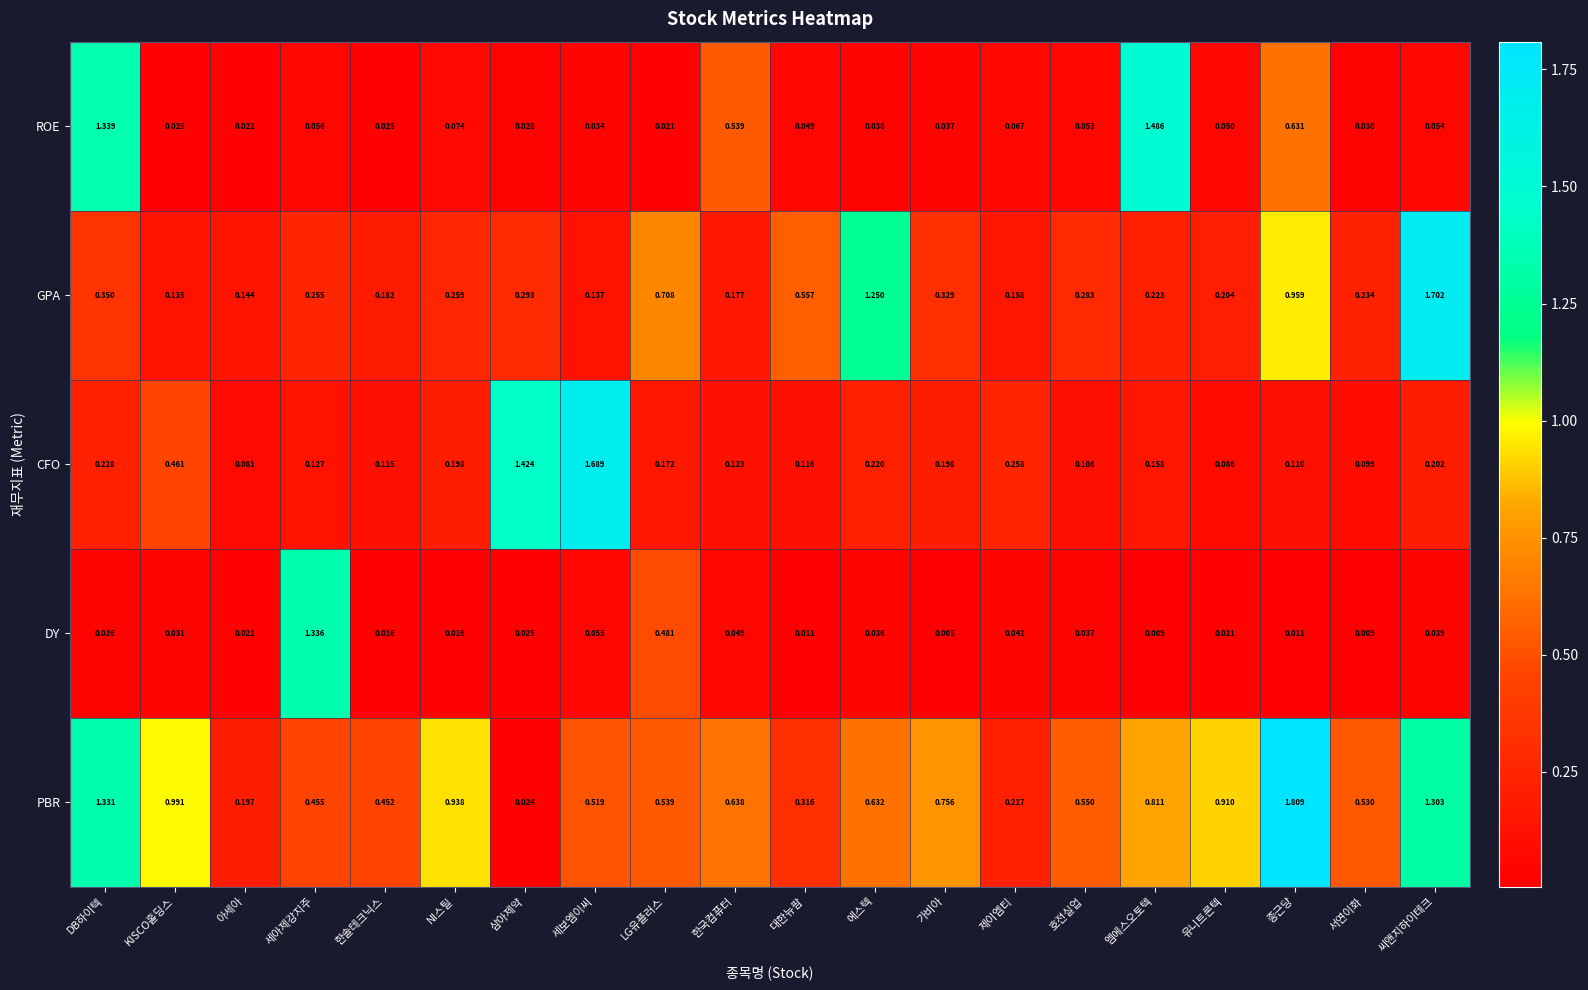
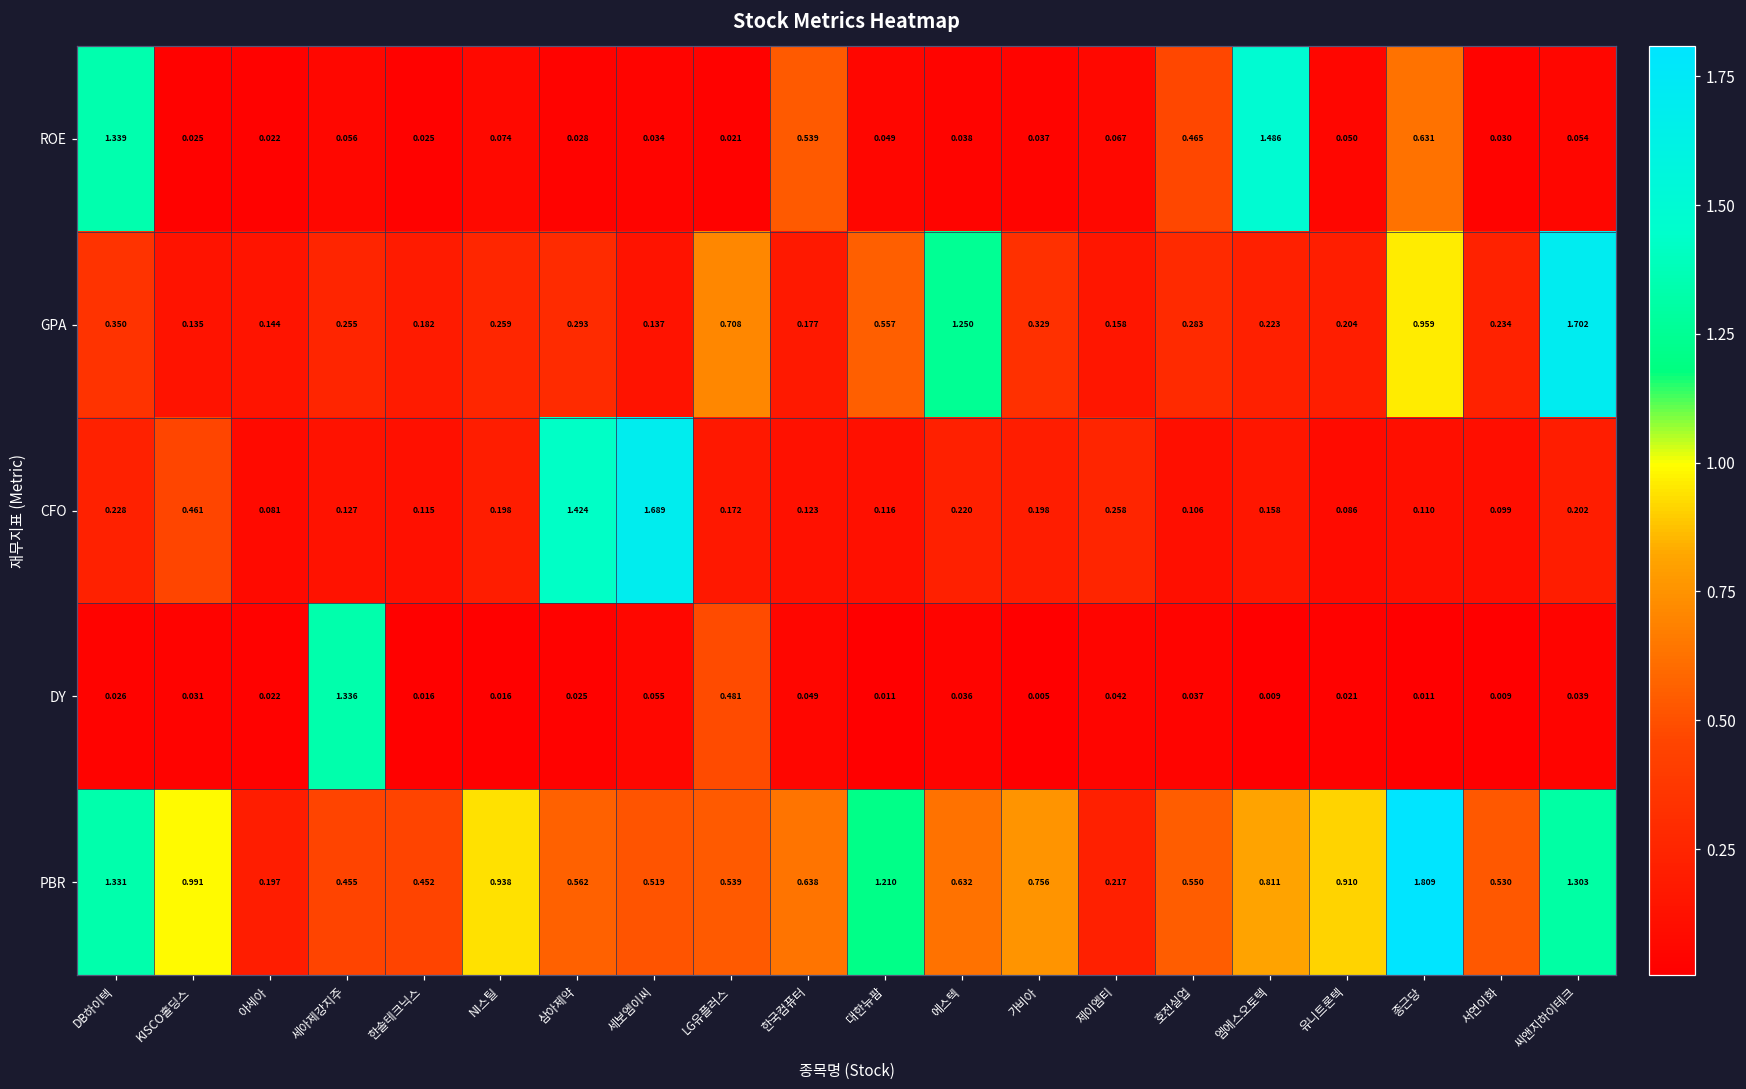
  {
    "ROE": {
      "DB하이텍": 1.339,
      "KISCO홀딩스": 0.025,
      "아세아": 0.022,
      "세아제강지주": 0.056,
      "한솔테크닉스": 0.025,
      "NI스틸": 0.074,
      "삼아제약": 0.028,
      "세보엠이씨": 0.034,
      "LG유플러스": 0.021,
      "한국컴퓨터": 0.539,
      "대한뉴팜": 0.049,
      "에스텍": 0.038,
      "가비아": 0.037,
      "제이엠티": 0.067,
-     "호전실업": 0.053,
+     "호전실업": 0.465,
      "엠에스오토텍": 1.486,
      "유니트론텍": 0.050,
      "종근당": 0.631,
      "서연이화": 0.030,
      "씨앤지하이테크": 0.054
    },
    "GPA": {
      "DB하이텍": 0.350,
      "KISCO홀딩스": 0.135,
      "아세아": 0.144,
      "세아제강지주": 0.255,
      "한솔테크닉스": 0.182,
      "NI스틸": 0.259,
      "삼아제약": 0.293,
      "세보엠이씨": 0.137,
      "LG유플러스": 0.708,
      "한국컴퓨터": 0.177,
      "대한뉴팜": 0.557,
      "에스텍": 1.250,
      "가비아": 0.329,
      "제이엠티": 0.158,
      "호전실업": 0.283,
      "엠에스오토텍": 0.223,
      "유니트론텍": 0.204,
      "종근당": 0.959,
      "서연이화": 0.234,
      "씨앤지하이테크": 1.702
    },
    "CFO": {
      "DB하이텍": 0.228,
      "KISCO홀딩스": 0.461,
      "아세아": 0.081,
      "세아제강지주": 0.127,
      "한솔테크닉스": 0.115,
      "NI스틸": 0.198,
      "삼아제약": 1.424,
      "세보엠이씨": 1.689,
      "LG유플러스": 0.172,
      "한국컴퓨터": 0.123,
      "대한뉴팜": 0.116,
      "에스텍": 0.220,
      "가비아": 0.198,
      "제이엠티": 0.258,
      "호전실업": 0.106,
      "엠에스오토텍": 0.158,
      "유니트론텍": 0.086,
      "종근당": 0.110,
      "서연이화": 0.099,
      "씨앤지하이테크": 0.202
    },
    "DY": {
      "DB하이텍": 0.026,
      "KISCO홀딩스": 0.031,
      "아세아": 0.022,
      "세아제강지주": 1.336,
      "한솔테크닉스": 0.016,
      "NI스틸": 0.016,
      "삼아제약": 0.025,
      "세보엠이씨": 0.055,
      "LG유플러스": 0.481,
      "한국컴퓨터": 0.049,
      "대한뉴팜": 0.011,
      "에스텍": 0.036,
      "가비아": 0.005,
      "제이엠티": 0.042,
      "호전실업": 0.037,
      "엠에스오토텍": 0.009,
      "유니트론텍": 0.021,
      "종근당": 0.011,
      "서연이화": 0.009,
      "씨앤지하이테크": 0.039
    },
    "PBR": {
      "DB하이텍": 1.331,
      "KISCO홀딩스": 0.991,
      "아세아": 0.197,
      "세아제강지주": 0.455,
      "한솔테크닉스": 0.452,
      "NI스틸": 0.938,
-     "삼아제약": 0.024,
+     "삼아제약": 0.562,
      "세보엠이씨": 0.519,
      "LG유플러스": 0.539,
      "한국컴퓨터": 0.638,
-     "대한뉴팜": 0.316,
+     "대한뉴팜": 1.210,
      "에스텍": 0.632,
      "가비아": 0.756,
      "제이엠티": 0.217,
      "호전실업": 0.550,
      "엠에스오토텍": 0.811,
      "유니트론텍": 0.910,
      "종근당": 1.809,
      "서연이화": 0.530,
      "씨앤지하이테크": 1.303
    }
  }
